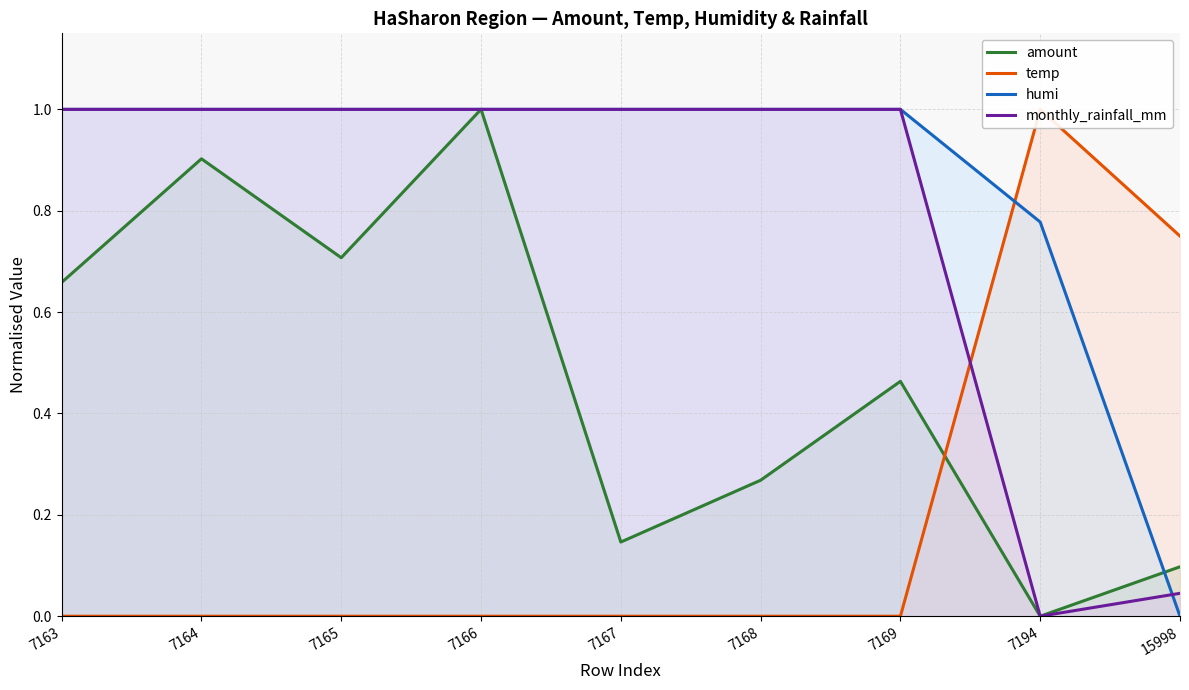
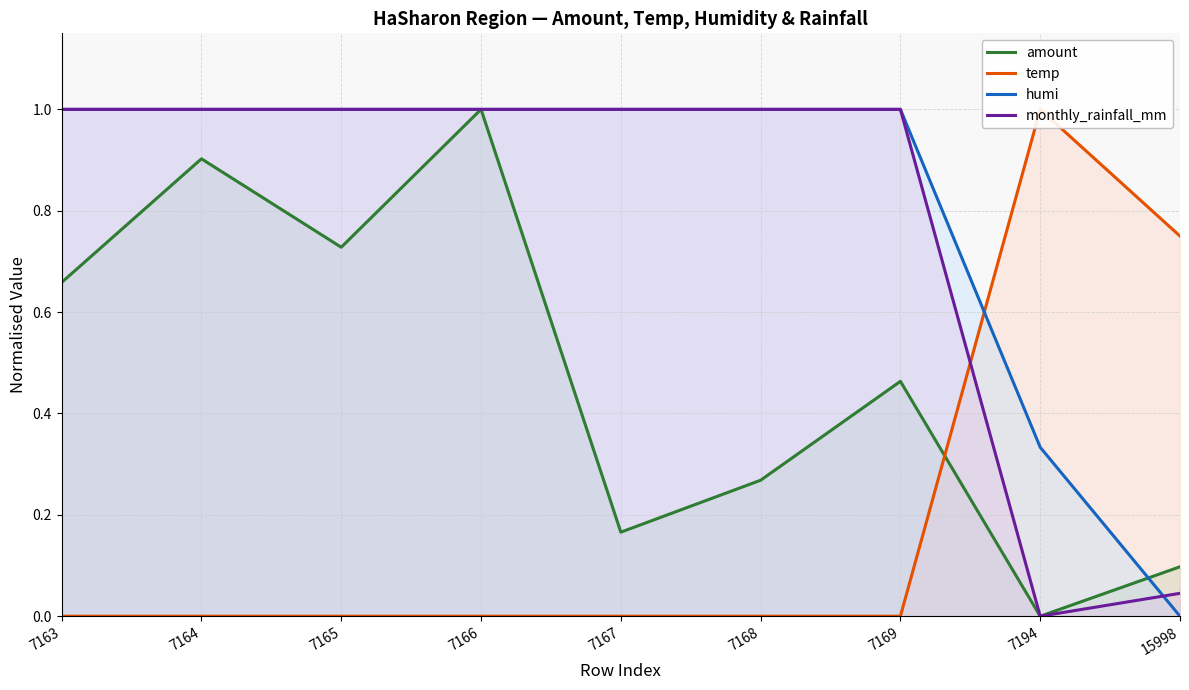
  {
    "amount": {
      "7163": 0.66,
      "7164": 0.90,
-     "7165": 0.71,
-     "7167": 0.15,
+     "7165": 0.73,
+     "7167": 0.17,
      "7168": 0.27,
      "7169": 0.46,
      "15998": 0.10
    },
    "temp": {
      "7163": 0.00,
      "7164": 0.00,
      "7165": 0.00,
      "7166": 0.00,
      "7167": 0.00,
      "7168": 0.00,
      "7169": 0.00,
      "15998": 0.75
    },
    "humi": {
-     "7194": 0.78,
+     "7194": 0.33,
      "15998": 0.00
    },
    "monthly_rainfall_mm": {
      "15998": 0.05
    }
  }
